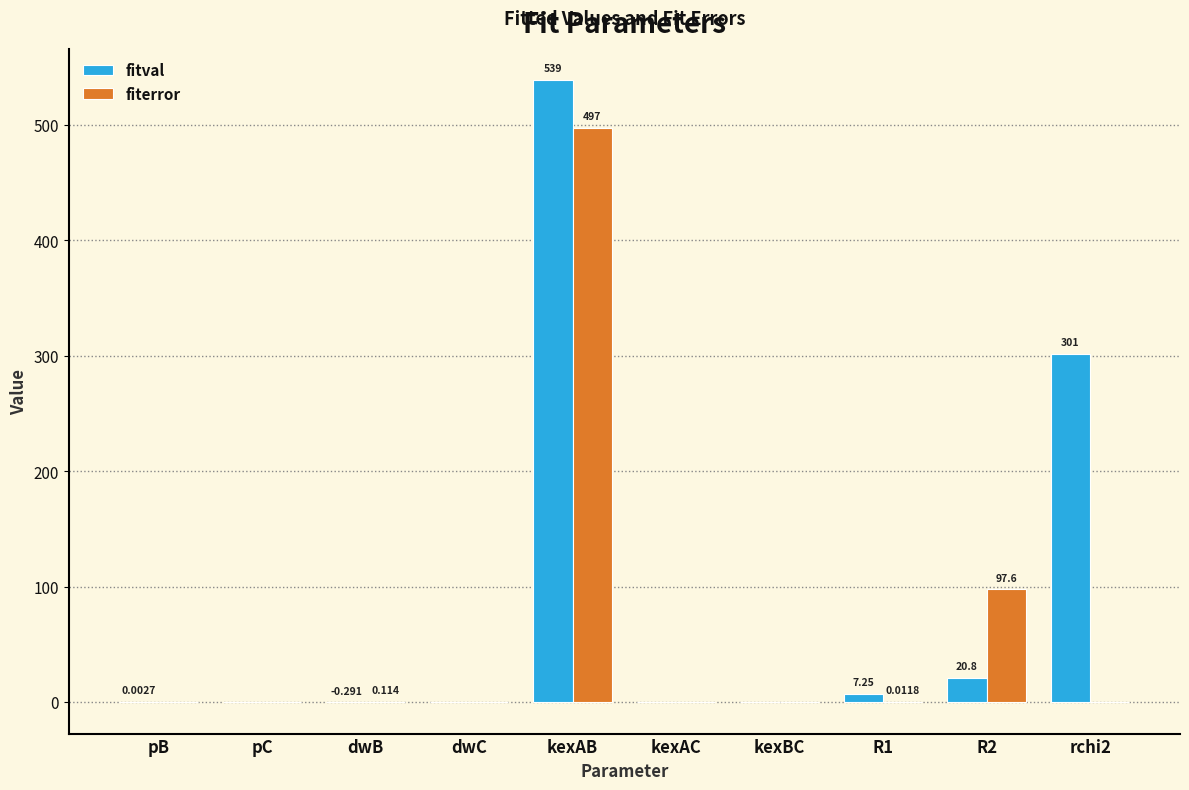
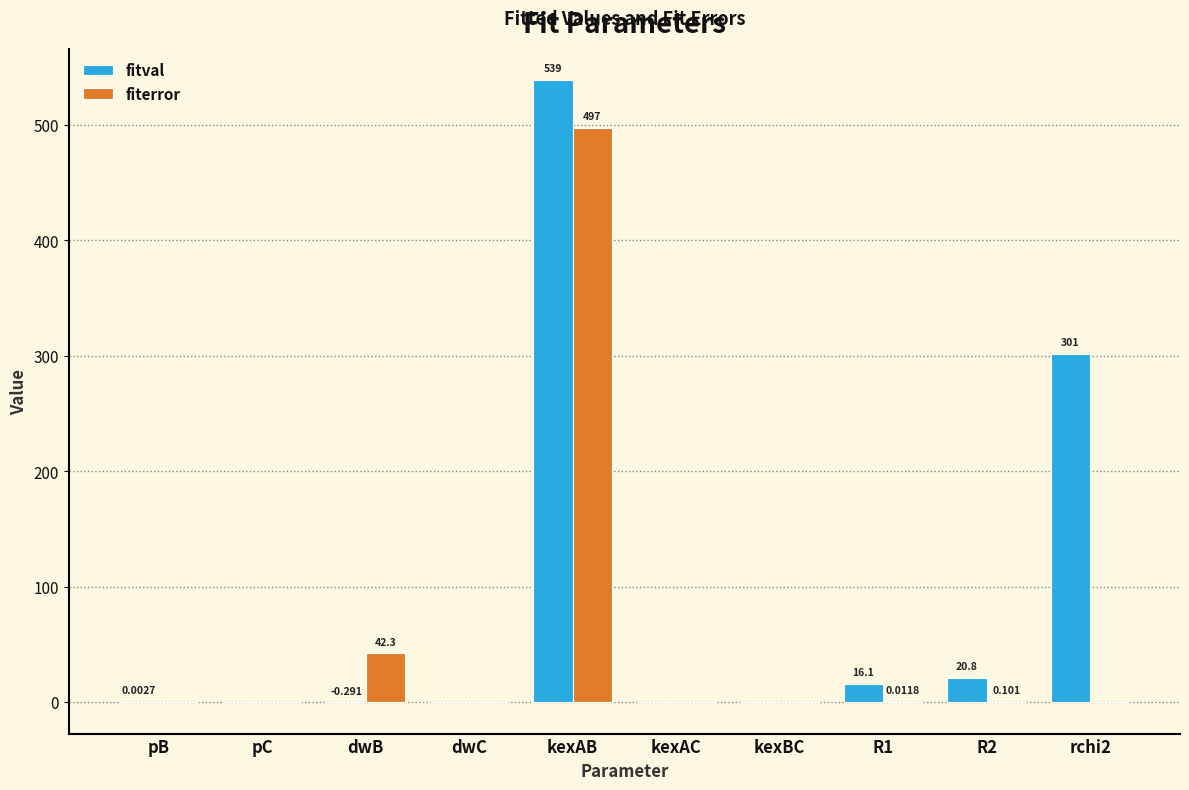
  {
    "fitval": {
      "pB": 0.0027,
      "dwB": -0.291,
      "kexAB": 539,
-     "R1": 7.25,
+     "R1": 16.1,
      "R2": 20.8,
      "rchi2": 301
    },
    "fiterror": {
-     "dwB": 0.114,
+     "dwB": 42.3,
      "kexAB": 497,
      "R1": 0.0118,
-     "R2": 97.6
+     "R2": 0.101
    }
  }
